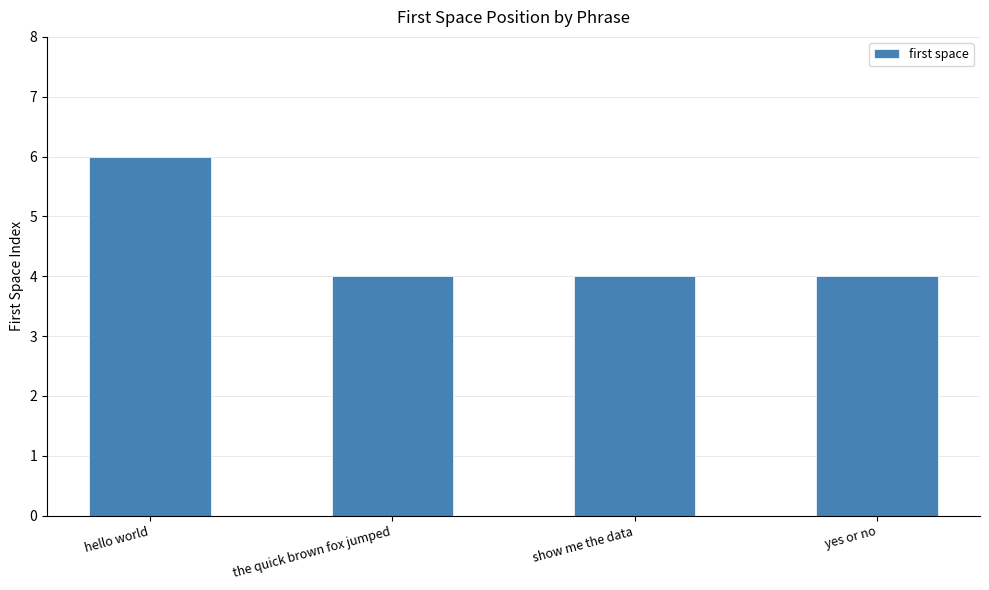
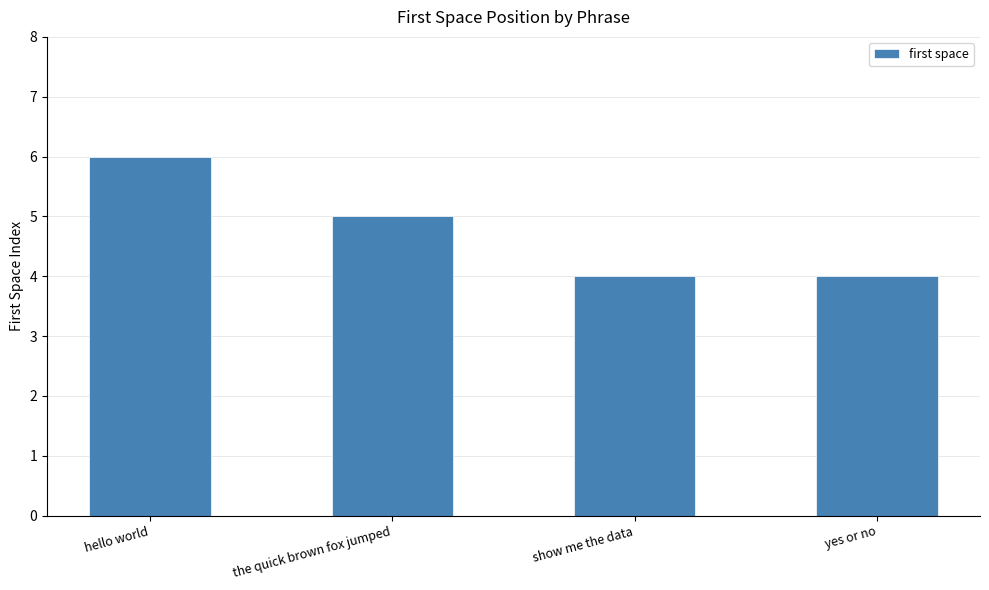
  {
    "hello world": 6,
-   "the quick brown fox jumped": 4,
+   "the quick brown fox jumped": 5,
    "show me the data": 4,
    "yes or no": 4
  }
